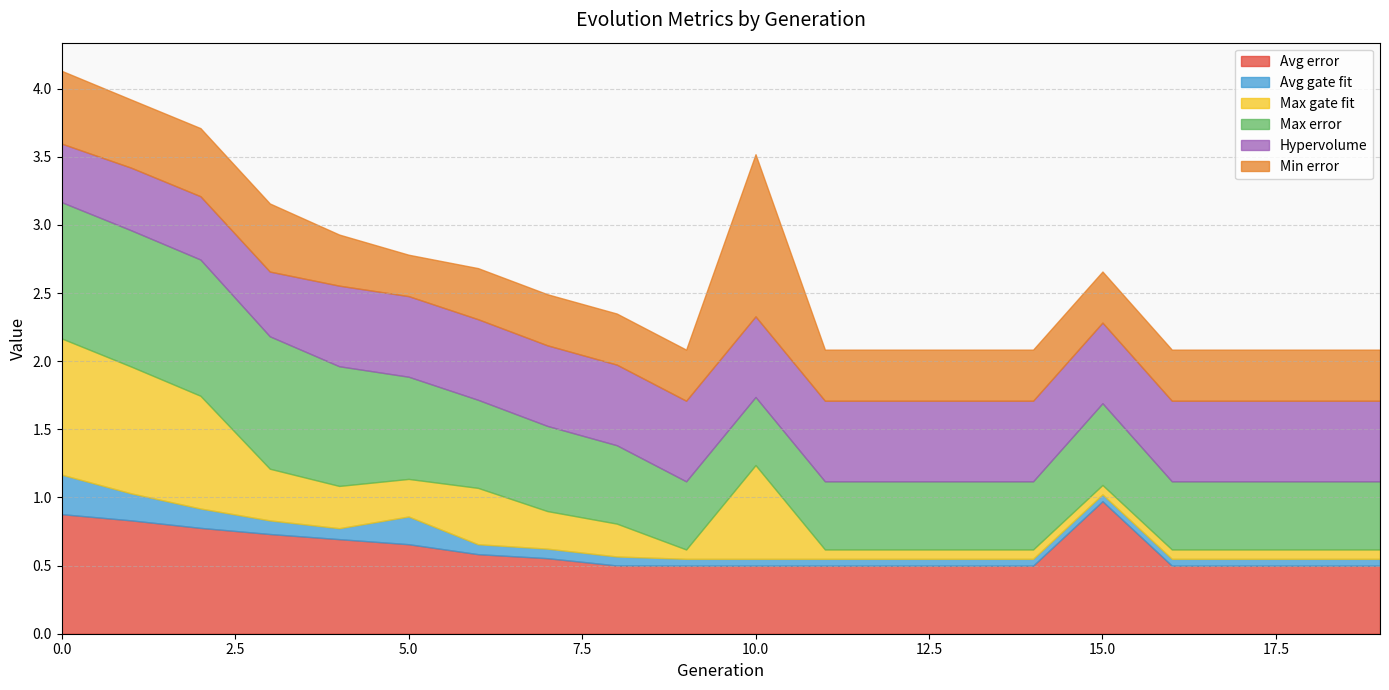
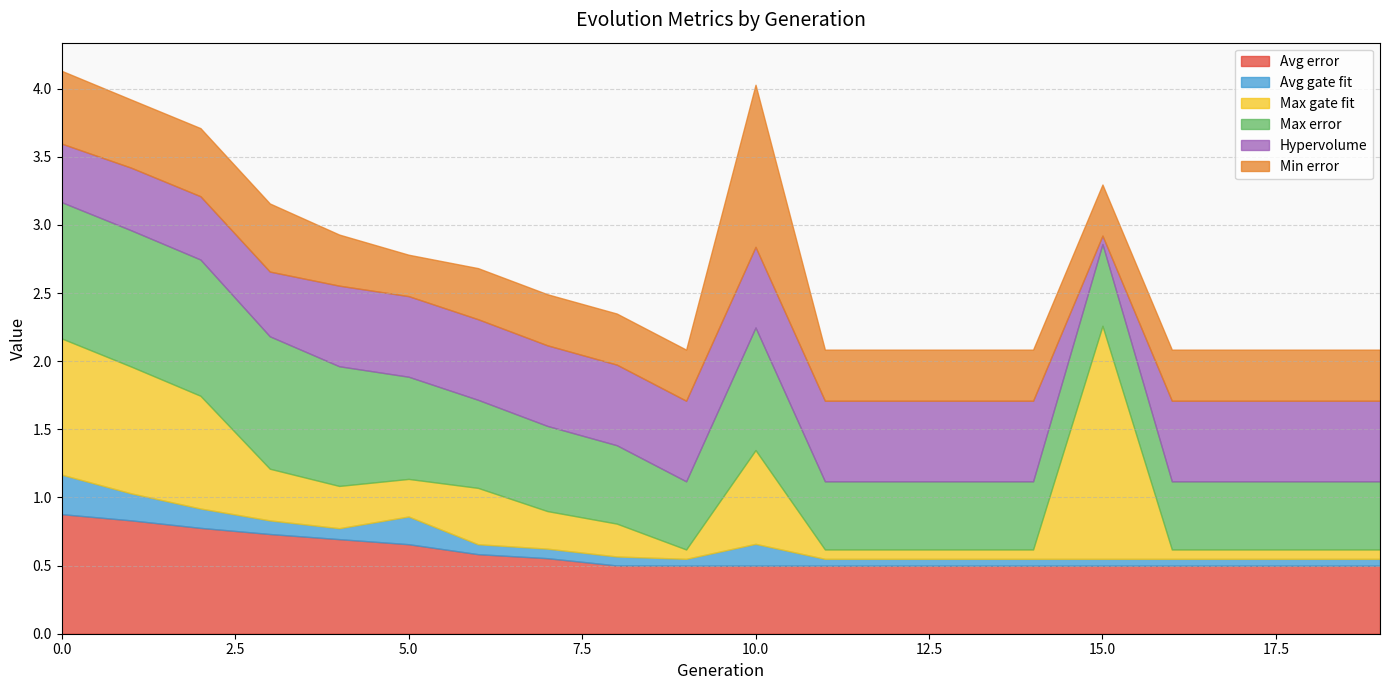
  {
    "Avg error": {
      "0.0": 0.88,
      "5.0": 0.66,
      "10.0": 0.50,
-     "15.0": 0.97
+     "15.0": 0.50
    },
    "Avg gate fit": {
      "0.0": 0.29,
      "5.0": 0.20,
-     "10.0": 0.05,
+     "10.0": 0.16,
      "15.0": 0.05
    },
    "Max gate fit": {
      "0.0": 1.00,
      "5.0": 0.28,
      "10.0": 0.69,
-     "15.0": 0.07
+     "15.0": 1.71
    },
    "Max error": {
      "0.0": 1.0,
      "5.0": 0.75,
-     "10.0": 0.5,
+     "10.0": 0.9,
      "15.0": 0.6
    },
    "Hypervolume": {
      "0.0": 0.43,
      "5.0": 0.59,
      "10.0": 0.59,
-     "15.0": 0.59
+     "15.0": 0.06
    },
    "Min error": {
      "0.0": 0.53,
      "5.0": 0.30,
      "10.0": 1.19,
      "15.0": 0.38
    }
  }
